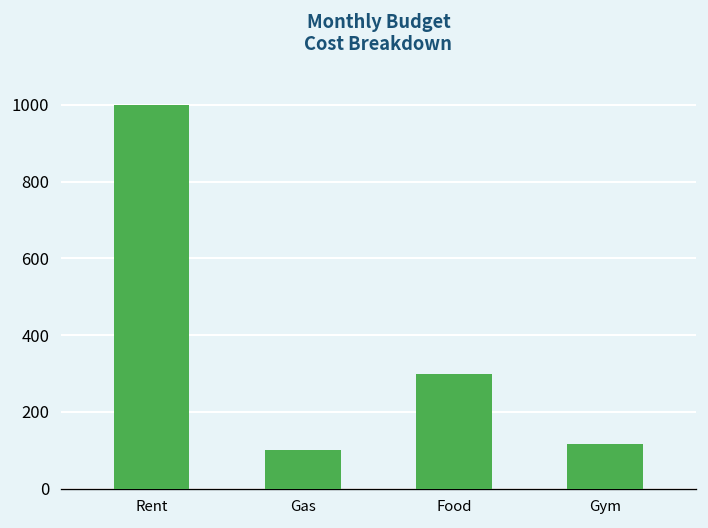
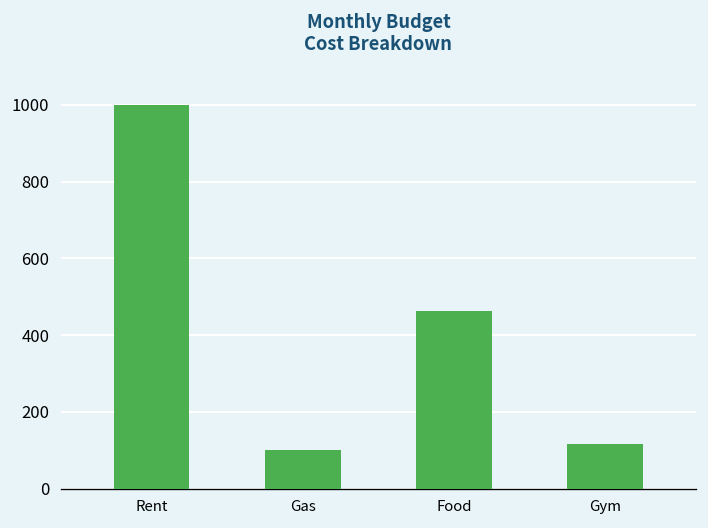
  {
    "Rent": 1000,
    "Gas": 100,
-   "Food": 300,
+   "Food": 460,
    "Gym": 120
  }
